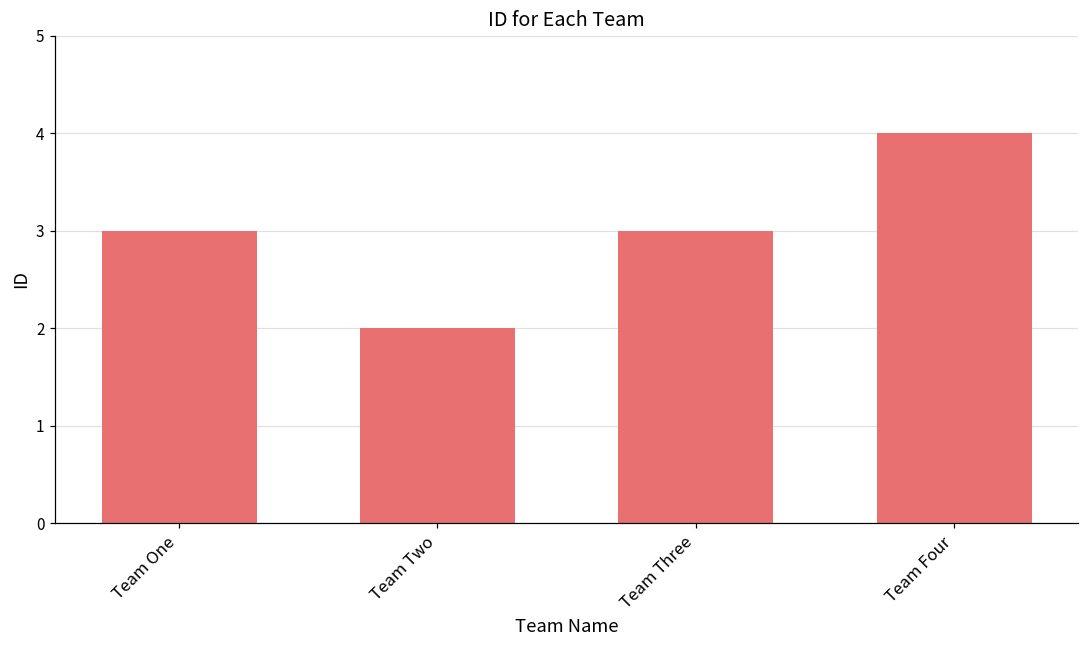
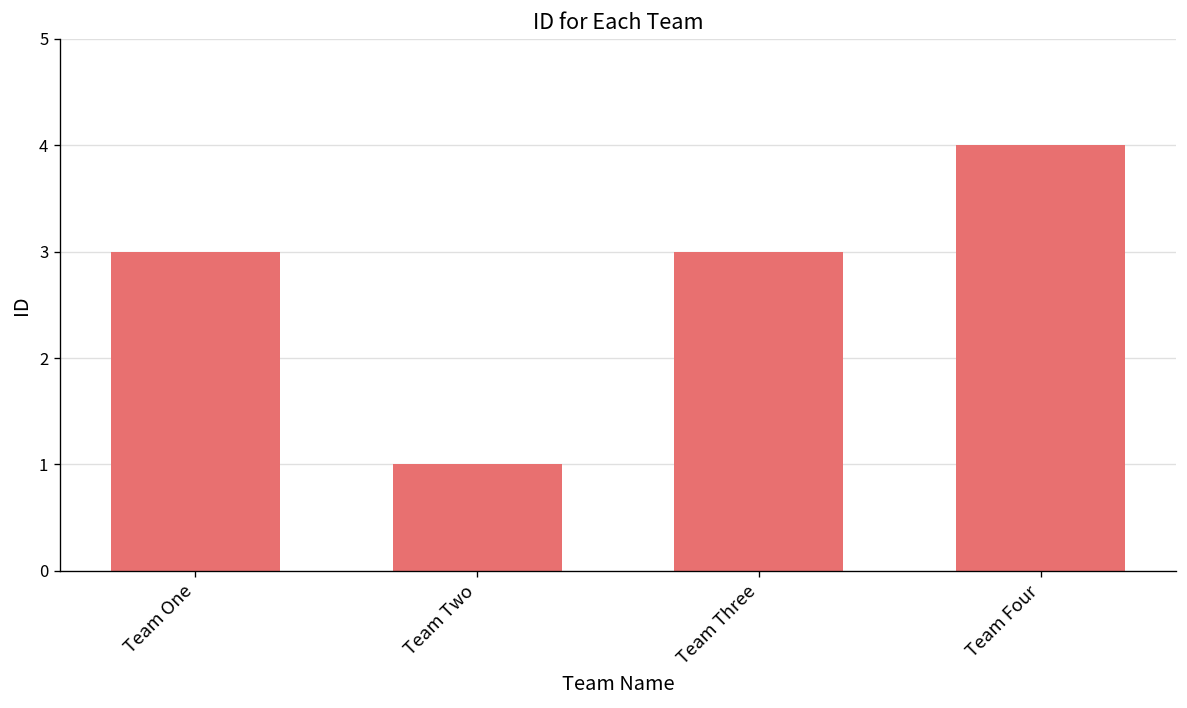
  {
    "Team One": 3,
-   "Team Two": 2,
+   "Team Two": 1,
    "Team Three": 3,
    "Team Four": 4
  }
